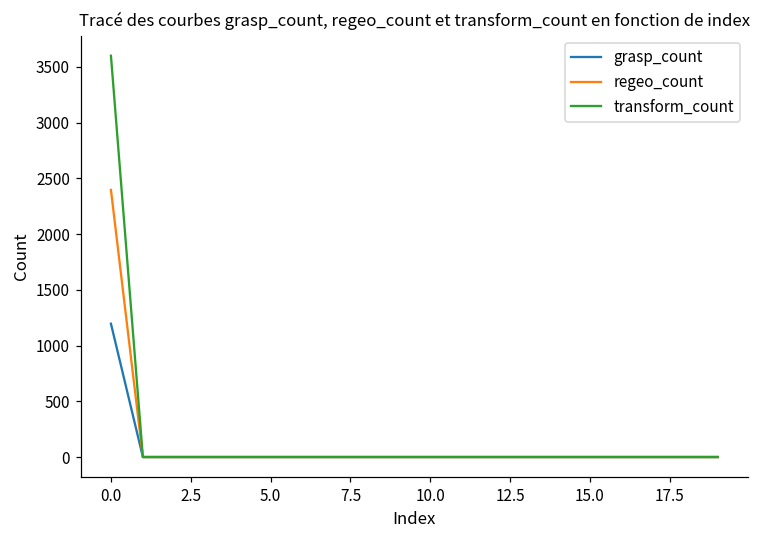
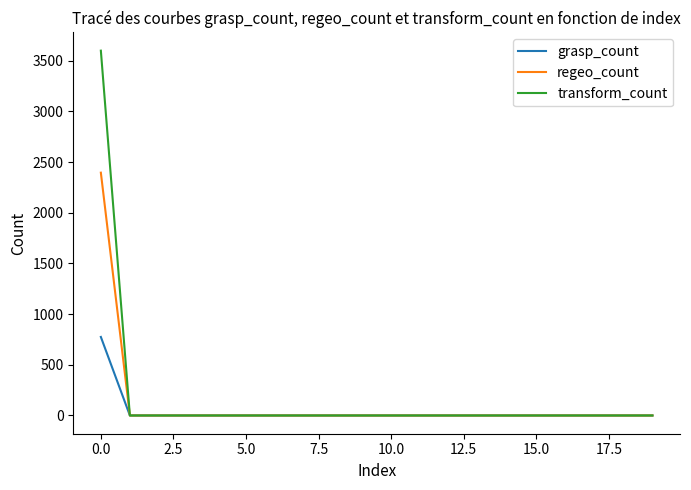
  {
    "grasp_count": {
-     "0.0": 1200
+     "0.0": 780
    },
    "regeo_count": {
      "0.0": 2400
    },
    "transform_count": {
      "0.0": 3600
    }
  }
